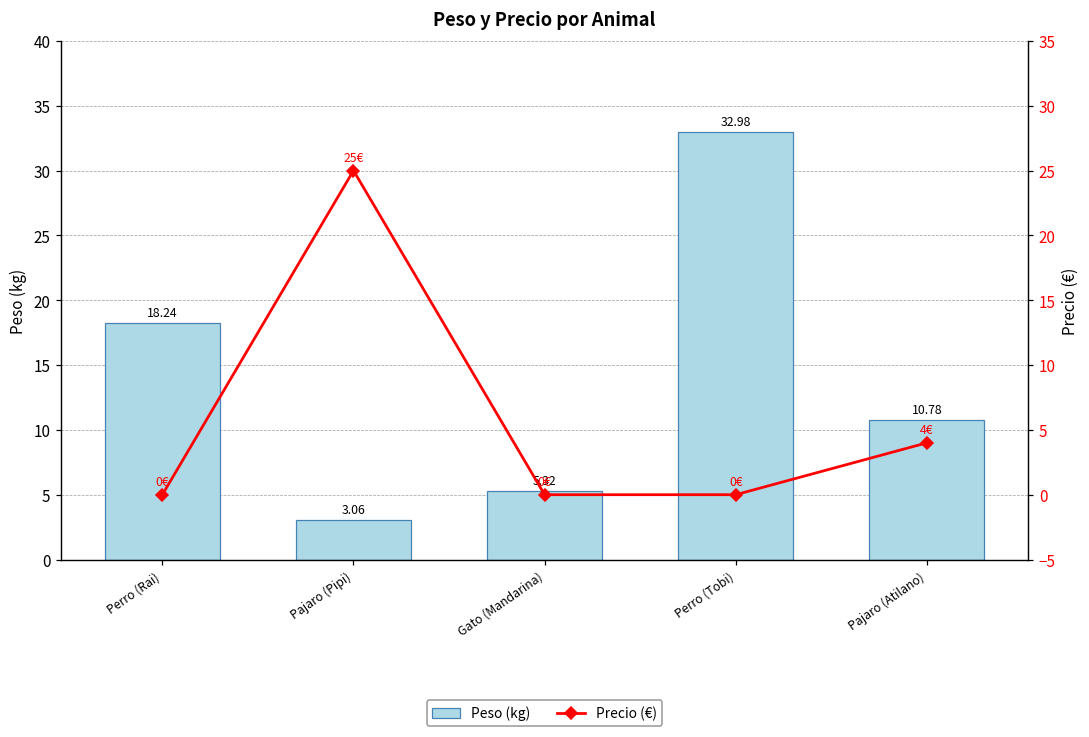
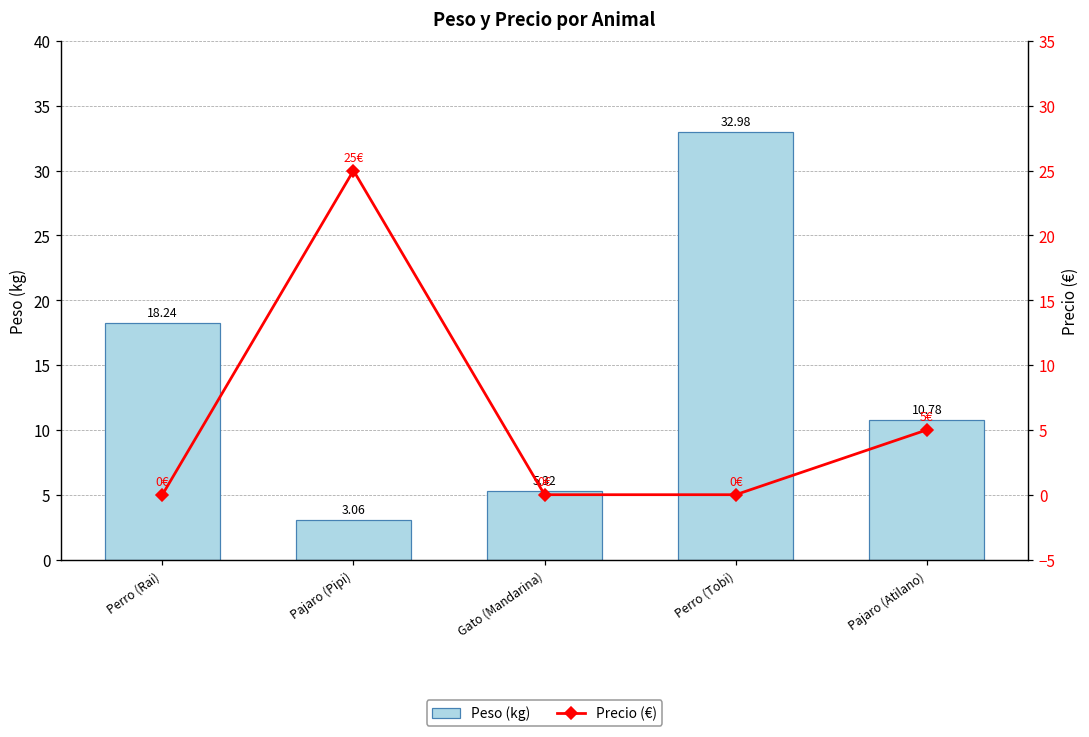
  {
    "Peso (kg)": {
      "Perro (Rai)": "18.24",
      "Pajaro (Pipi)": "3.06",
      "Perro (Tobi)": "32.98",
      "Pajaro (Atilano)": "10.78"
    },
    "Precio (€)": {
      "Perro (Rai)": "0€",
      "Pajaro (Pipi)": "25€",
      "Perro (Tobi)": "0€",
-     "Pajaro (Atilano)": "4€"
+     "Pajaro (Atilano)": "5€"
    }
  }
